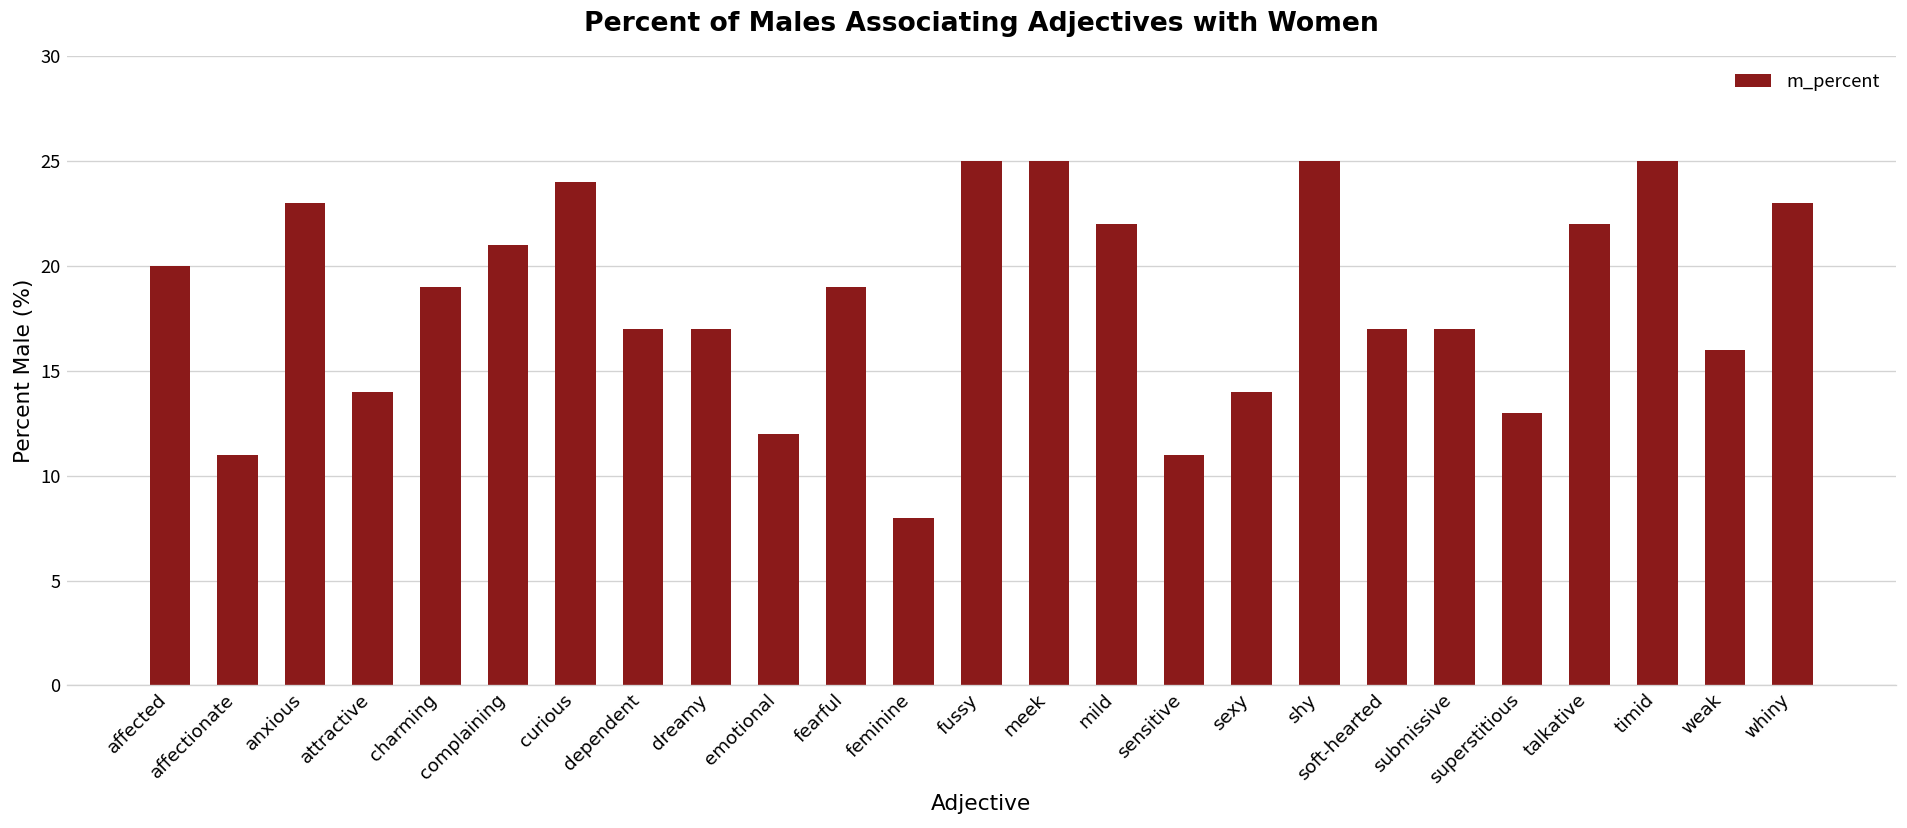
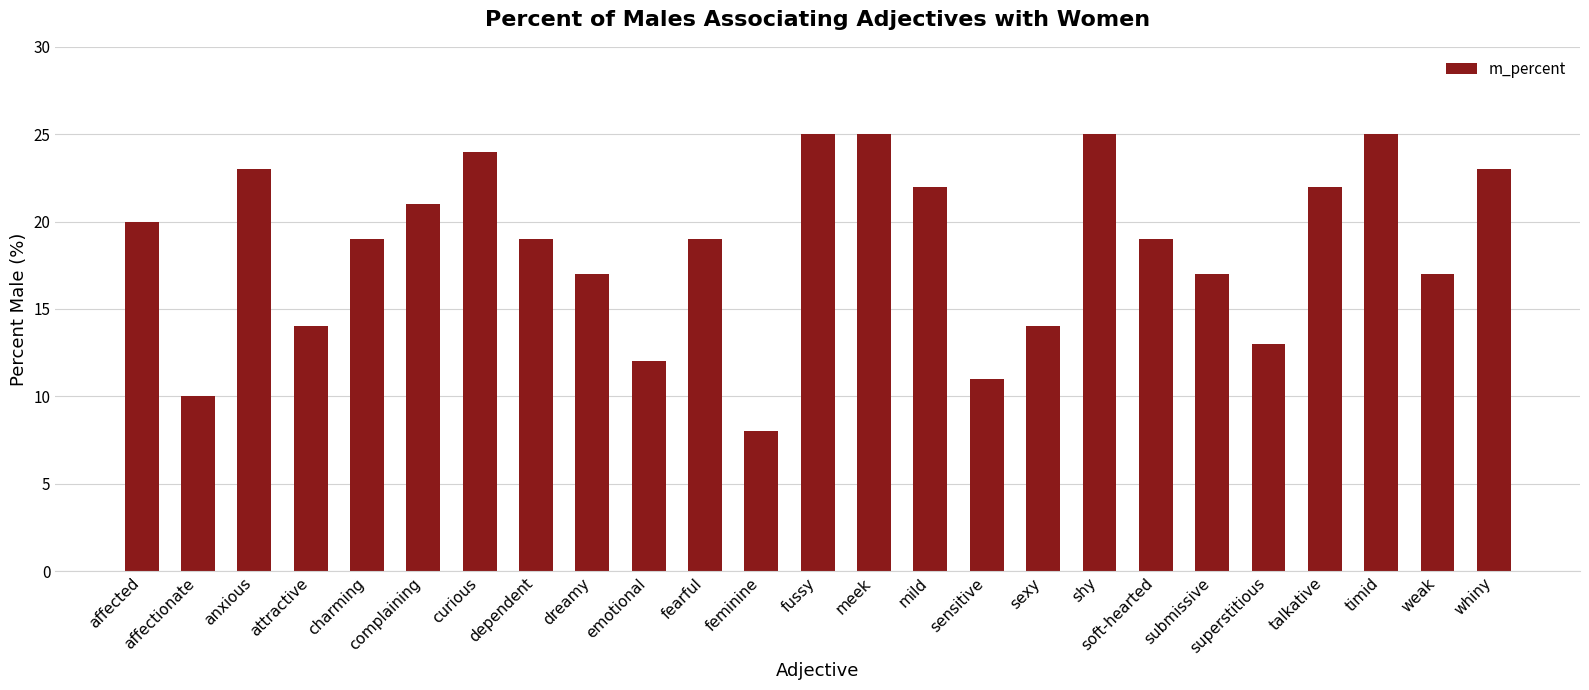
  {
    "affected": 20,
-   "affectionate": 11,
+   "affectionate": 10,
    "anxious": 23,
    "attractive": 14,
    "charming": 19,
    "complaining": 21,
    "curious": 24,
-   "dependent": 17,
+   "dependent": 19,
    "dreamy": 17,
    "emotional": 12,
    "fearful": 19,
    "feminine": 8,
    "fussy": 25,
    "meek": 25,
    "mild": 22,
    "sensitive": 11,
    "sexy": 14,
    "shy": 25,
-   "soft-hearted": 17,
+   "soft-hearted": 19,
    "submissive": 17,
    "superstitious": 13,
    "talkative": 22,
    "timid": 25,
-   "weak": 16,
+   "weak": 17,
    "whiny": 23
  }
